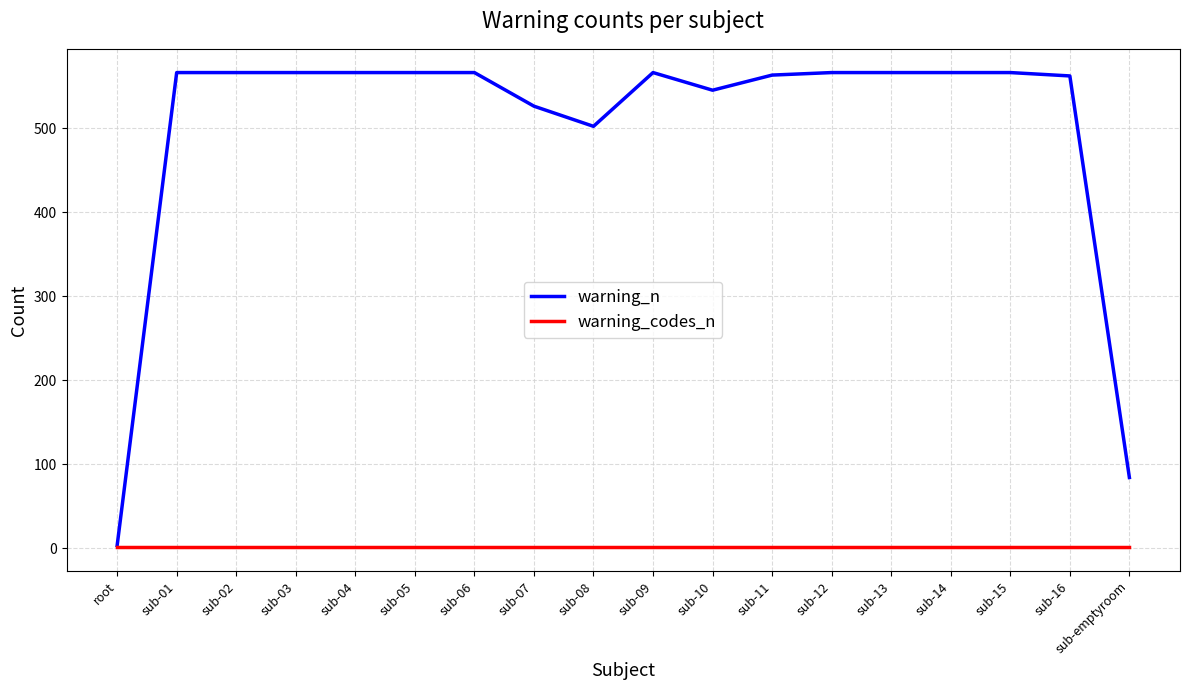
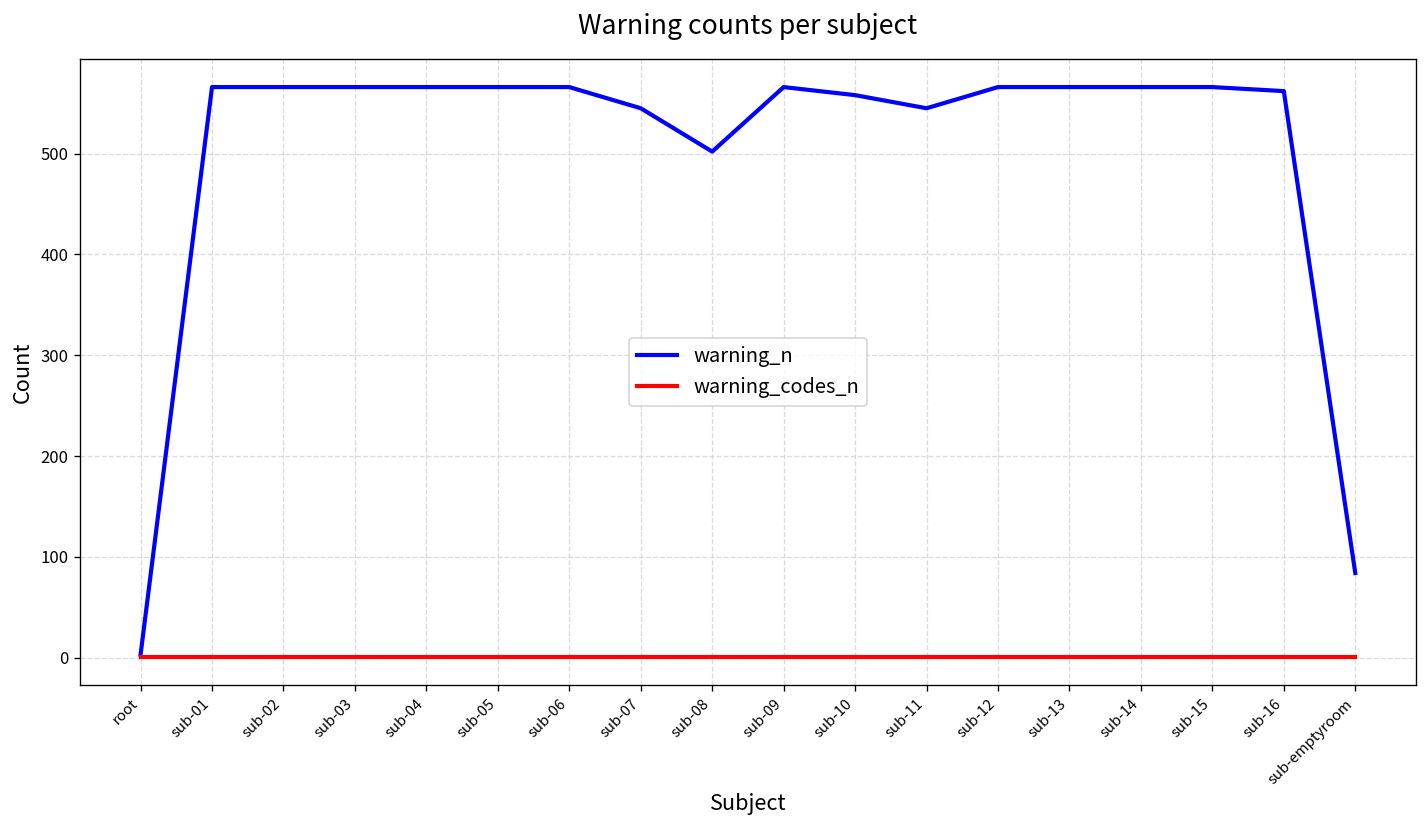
  {
    "warning_n": {
      "sub-01": 570,
      "sub-02": 570,
      "sub-03": 570,
      "sub-04": 570,
      "sub-05": 570,
      "sub-06": 570,
-     "sub-07": 530,
+     "sub-07": 550,
      "sub-08": 500,
      "sub-09": 570,
-     "sub-10": 550,
-     "sub-11": 560,
+     "sub-10": 560,
+     "sub-11": 550,
      "sub-12": 570,
      "sub-13": 570,
      "sub-14": 570,
      "sub-15": 570,
      "sub-16": 560,
      "sub-emptyroom": 80
    },
    "warning_codes_n": {
      "sub-01": 0,
      "sub-02": 0,
      "sub-03": 0,
      "sub-04": 0,
      "sub-05": 0,
      "sub-06": 0,
      "sub-07": 0,
      "sub-08": 0,
      "sub-09": 0,
      "sub-10": 0,
      "sub-11": 0,
      "sub-12": 0,
      "sub-13": 0,
      "sub-14": 0,
      "sub-15": 0,
      "sub-16": 0,
      "sub-emptyroom": 0
    }
  }
